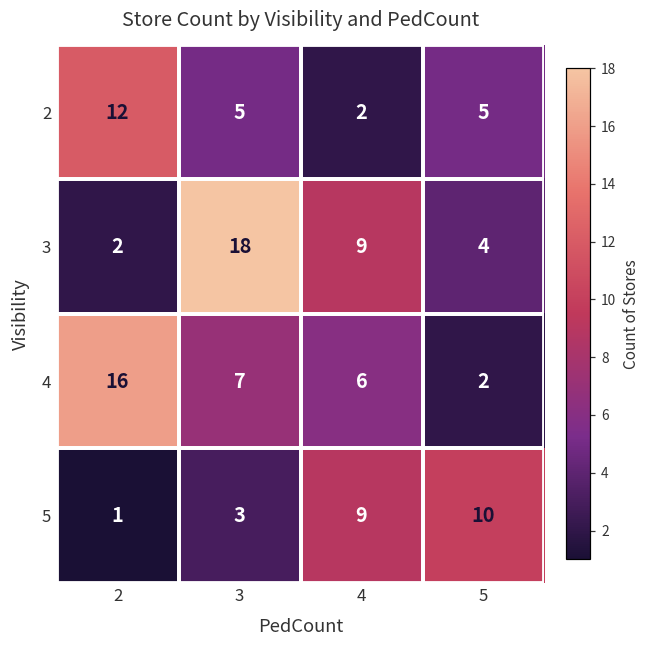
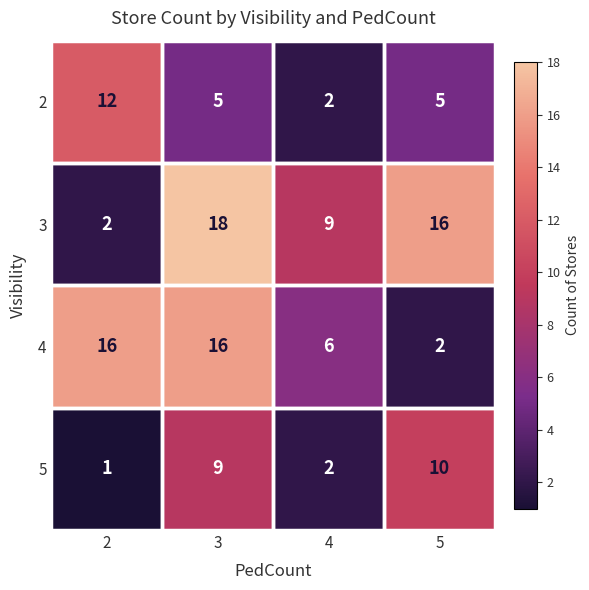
  {
    "2": {
      "2": 12,
      "3": 5,
      "4": 2,
      "5": 5
    },
    "3": {
      "2": 2,
      "3": 18,
      "4": 9,
-     "5": 4
+     "5": 16
    },
    "4": {
      "2": 16,
-     "3": 7,
+     "3": 16,
      "4": 6,
      "5": 2
    },
    "5": {
      "2": 1,
-     "3": 3,
-     "4": 9,
+     "3": 9,
+     "4": 2,
      "5": 10
    }
  }
